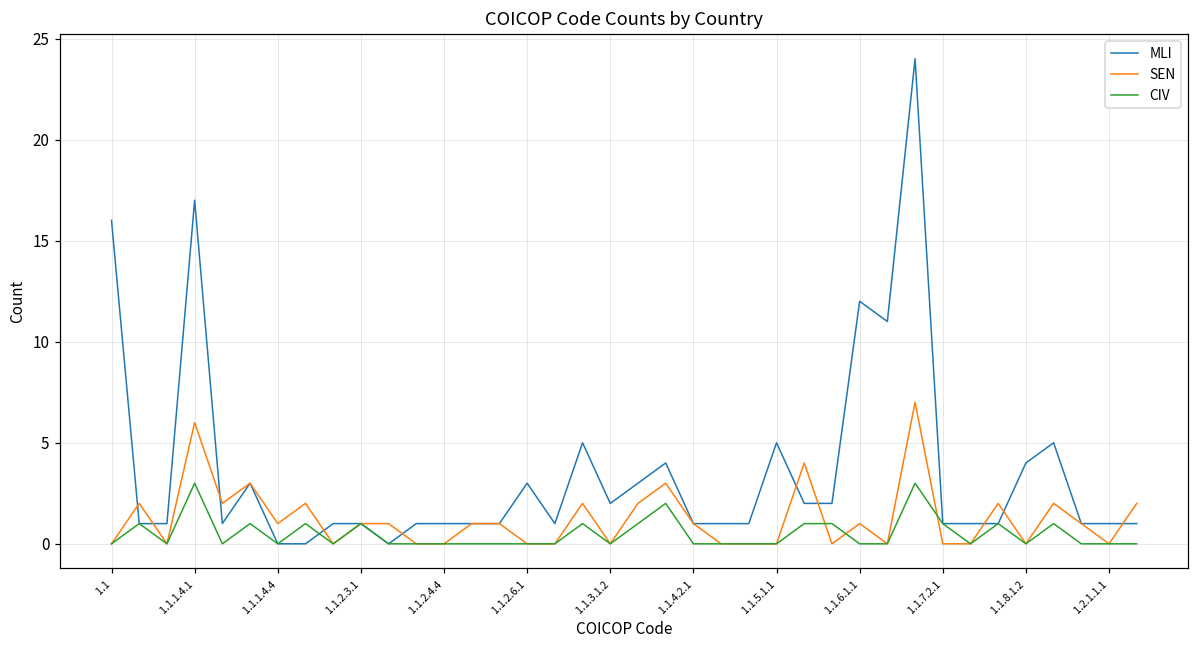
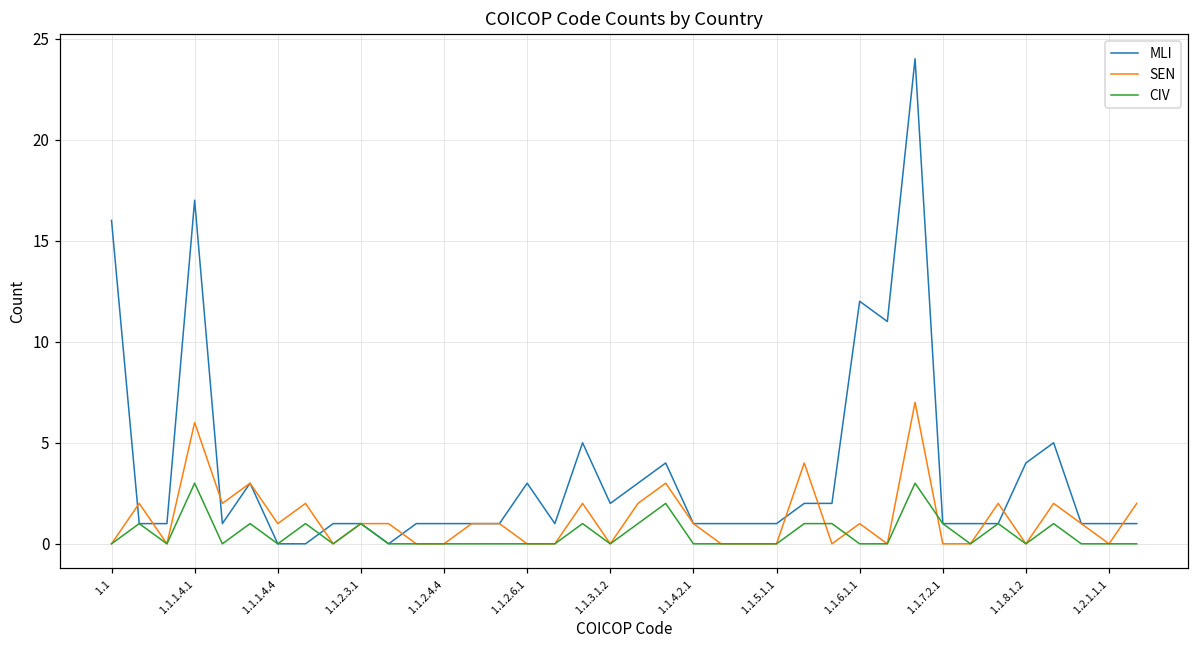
  {
    "MLI": {
      "1.1": 16,
      "1.1.1.4.1": 17,
      "1.1.2.4.4": 1,
      "1.1.2.6.1": 3,
      "1.1.3.1.2": 2,
-     "1.1.5.1.1": 5,
+     "1.1.5.1.1": 1,
      "1.1.6.1.1": 12,
      "1.1.8.1.2": 4,
      "1.2.1.1.1": 1
    },
    "SEN": {
      "1.1.1.4.1": 6,
      "1.1.1.4.4": 1,
      "1.1.6.1.1": 1,
      "1.1.7.2.1": 0
    },
    "CIV": {
      "1.1.1.4.1": 3,
      "1.1.4.2.1": 0,
      "1.1.6.1.1": 0
    }
  }
